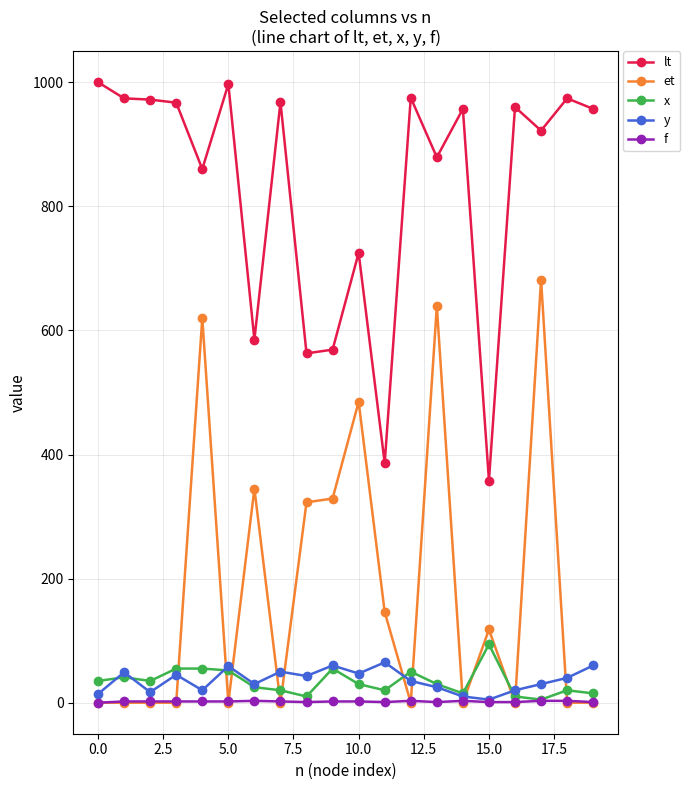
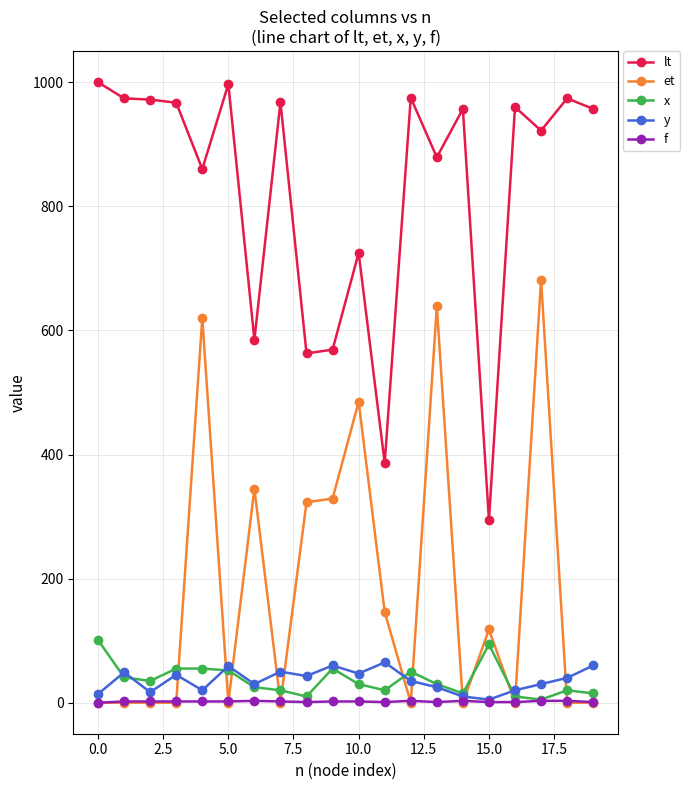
  {
    "lt": {
      "0.0": 1000,
      "5.0": 1000,
      "10.0": 730,
-     "15.0": 360
+     "15.0": 290
    },
    "et": {
      "10.0": 490,
      "15.0": 120
    },
    "x": {
-     "0.0": 40,
+     "0.0": 100,
      "5.0": 50,
      "10.0": 30,
      "15.0": 90
    },
    "y": {
      "0.0": 10,
      "5.0": 60,
      "10.0": 50
    },
    "f": {
      "10.0": 0
    }
  }
